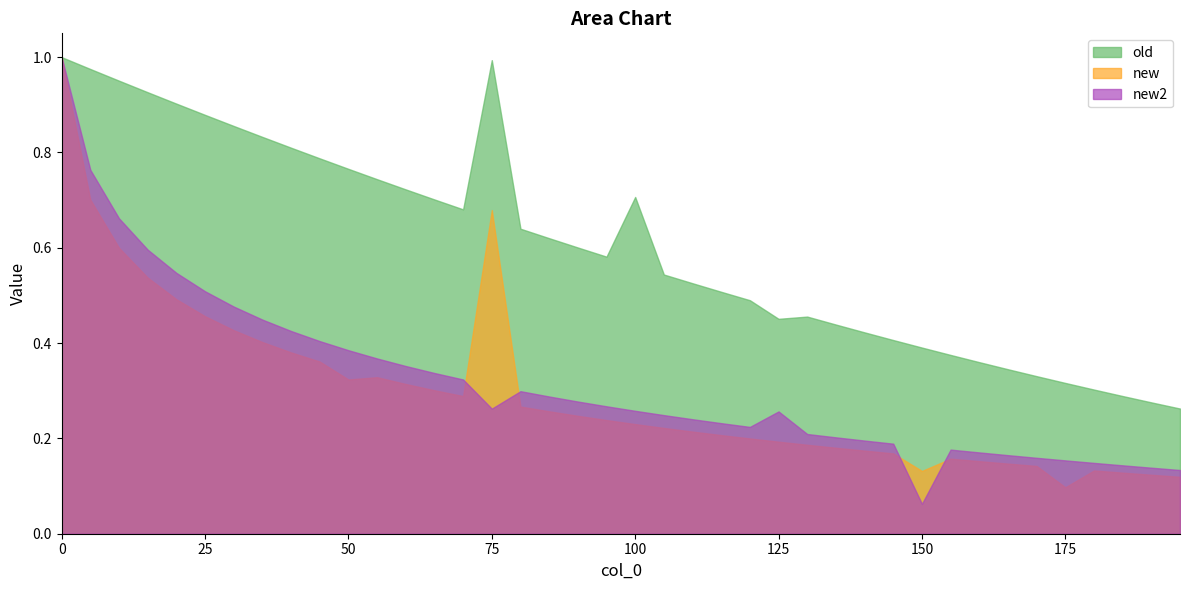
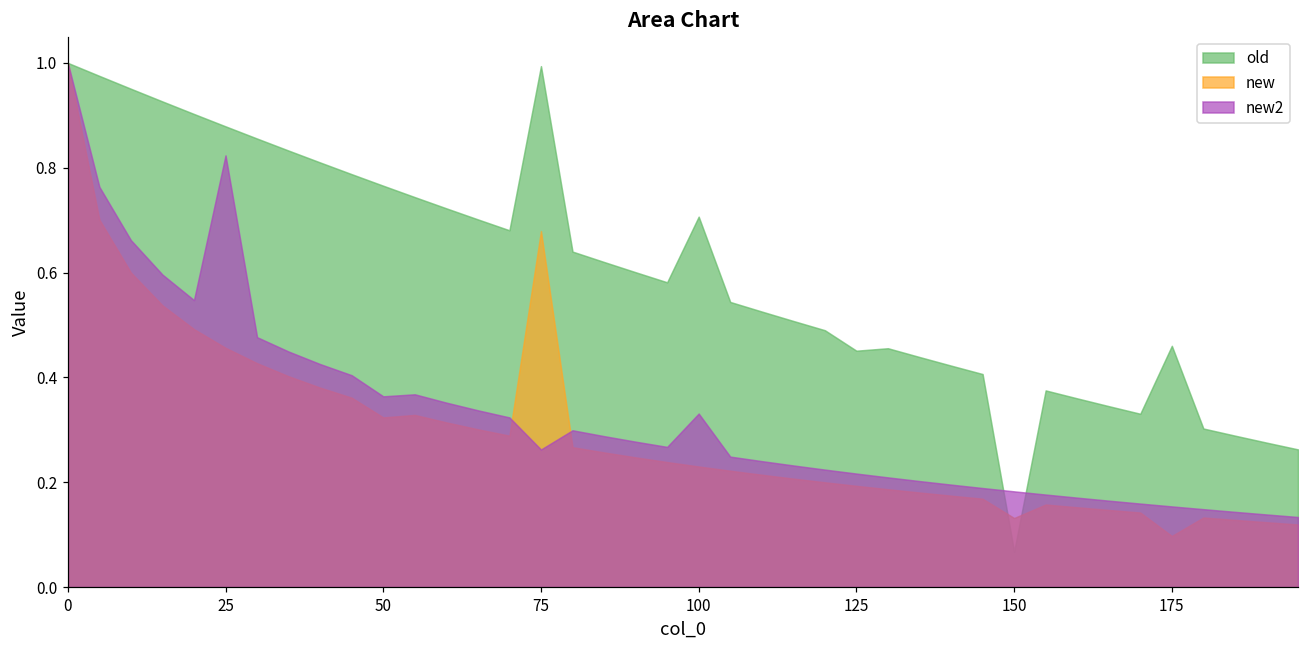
  {
    "old": {
      "25": 0.88,
      "50": 0.77,
      "75": 0.99,
      "100": 0.71,
      "125": 0.45,
-     "150": 0.39,
-     "175": 0.32
+     "150": 0.07,
+     "175": 0.46
    },
    "new": {
      "25": 0.46,
      "50": 0.32,
      "75": 0.68,
      "100": 0.23,
      "125": 0.19,
      "150": 0.13,
      "175": 0.10
    },
    "new2": {
-     "25": 0.51,
-     "50": 0.39,
+     "25": 0.82,
+     "50": 0.36,
      "75": 0.26,
-     "100": 0.26,
-     "125": 0.26,
-     "150": 0.06,
+     "100": 0.33,
+     "125": 0.22,
+     "150": 0.18,
      "175": 0.15
    }
  }
